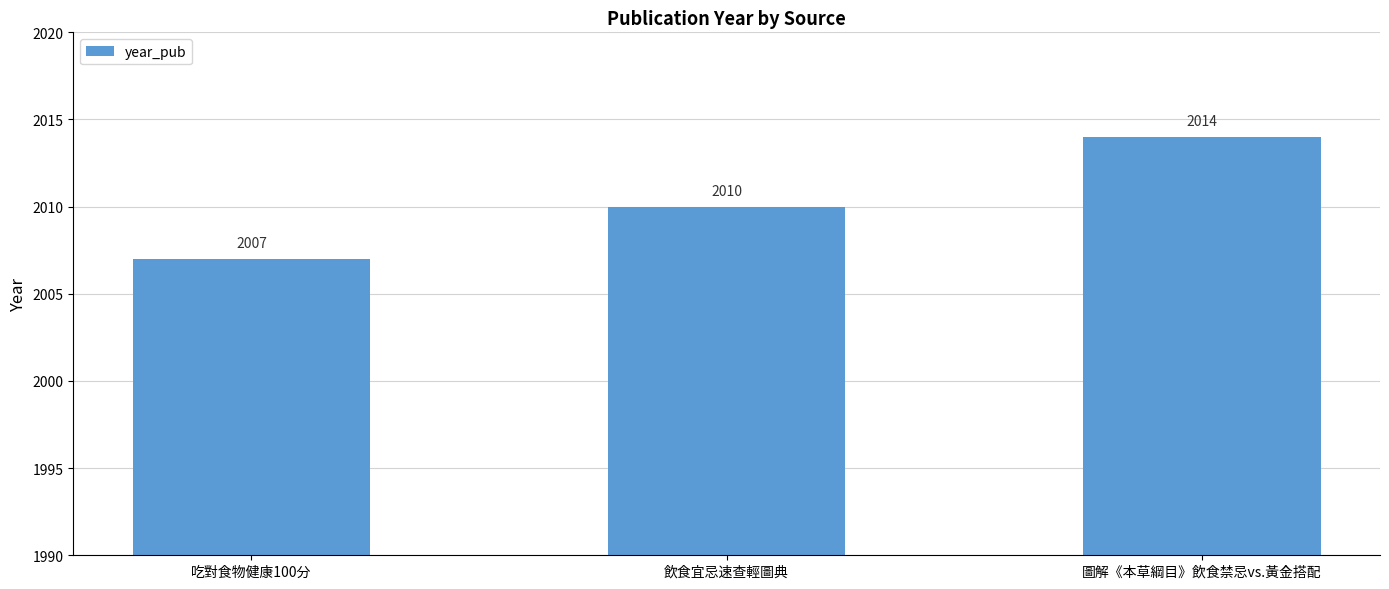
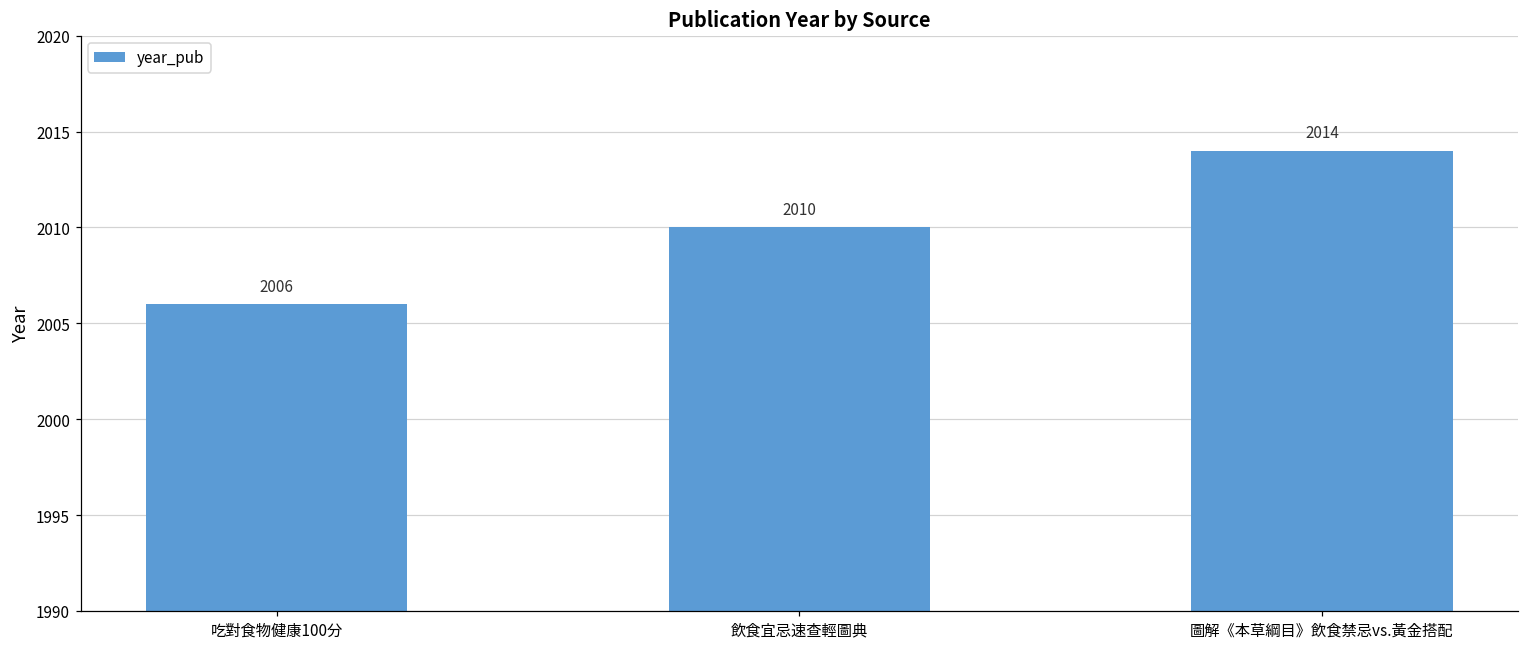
  {
-   "吃對食物健康100分": 2007,
+   "吃對食物健康100分": 2006,
    "飲食宜忌速查輕圖典": 2010,
    "圖解《本草綱目》飲食禁忌vs.黃金搭配": 2014
  }
